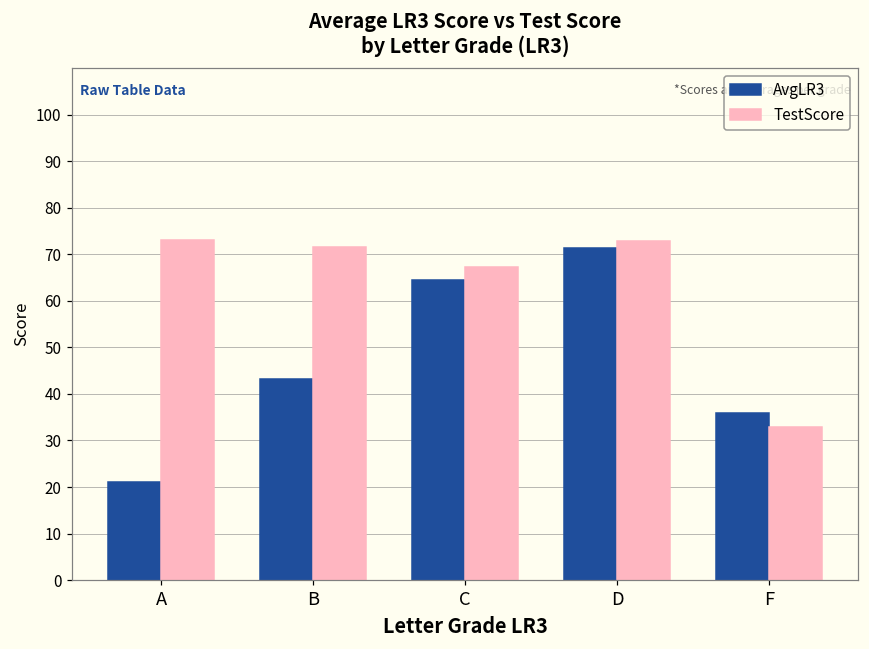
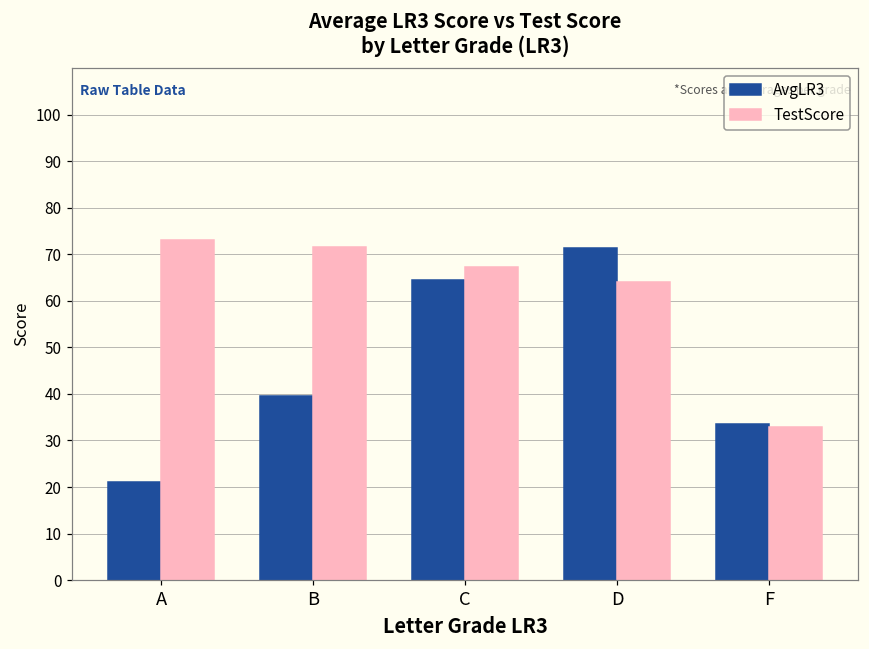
  {
    "AvgLR3": {
      "A": 21,
-     "B": 43,
+     "B": 40,
      "C": 64,
      "D": 71,
-     "F": 36
+     "F": 34
    },
    "TestScore": {
      "A": 73,
      "B": 72,
      "C": 67,
-     "D": 73,
+     "D": 64,
      "F": 33
    }
  }
